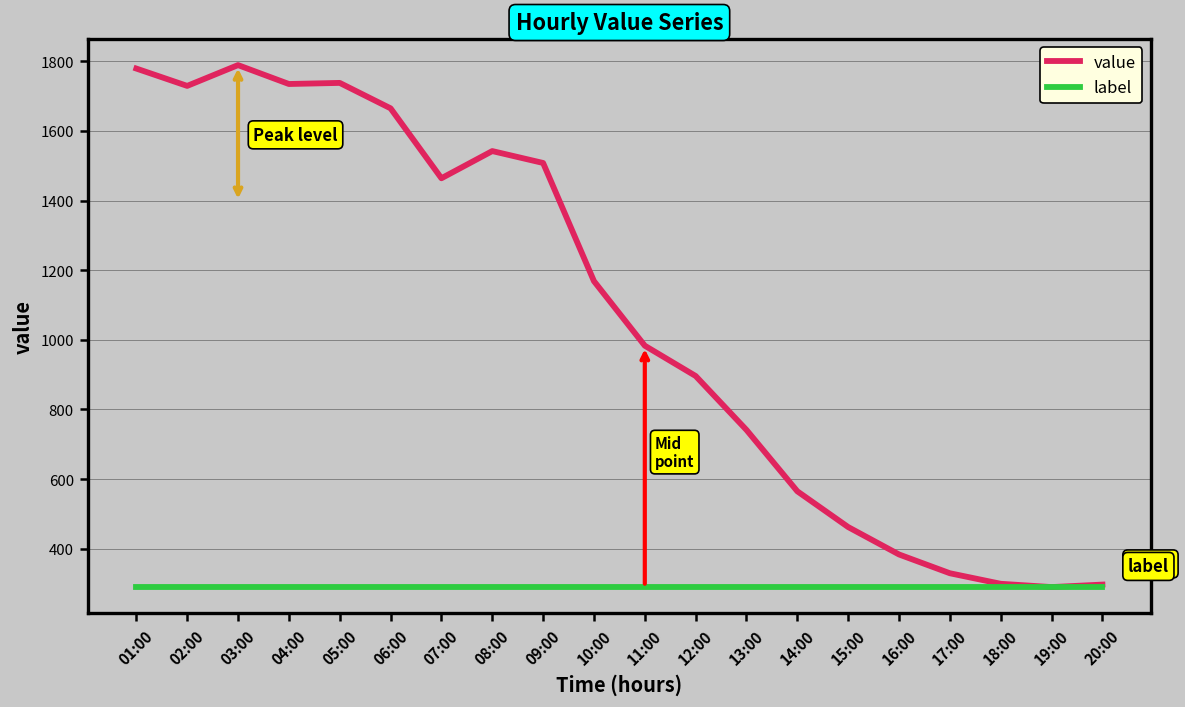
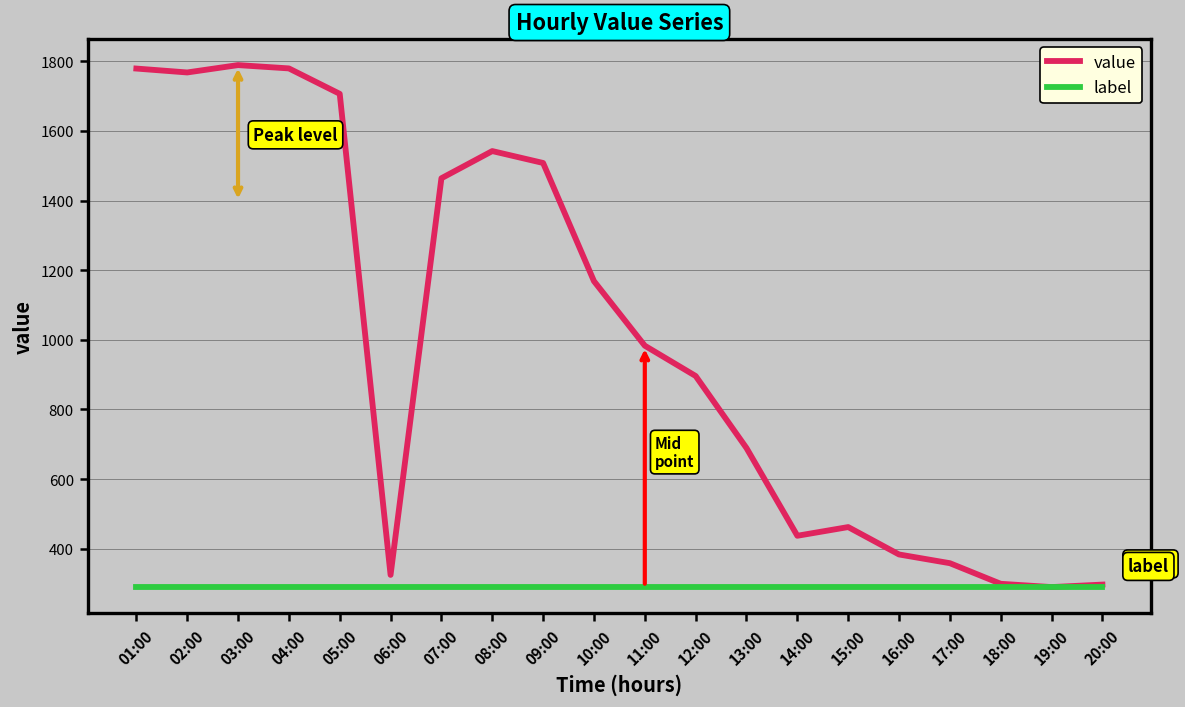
  {
    "value": {
      "01:00": 1780,
-     "02:00": 1730,
+     "02:00": 1770,
      "03:00": 1790,
-     "04:00": 1730,
-     "05:00": 1740,
-     "06:00": 1670,
+     "04:00": 1780,
+     "05:00": 1710,
+     "06:00": 320,
      "07:00": 1460,
      "08:00": 1540,
      "09:00": 1510,
      "10:00": 1170,
      "11:00": 980,
      "12:00": 900,
-     "13:00": 740,
-     "14:00": 570,
+     "13:00": 690,
+     "14:00": 440,
      "15:00": 460,
      "16:00": 380,
-     "17:00": 330,
+     "17:00": 360,
      "18:00": 300
    },
    "label": {
      "01:00": 290,
      "02:00": 290,
      "03:00": 290,
      "04:00": 290,
      "05:00": 290,
      "06:00": 290,
      "07:00": 290,
      "08:00": 290,
      "09:00": 290,
      "10:00": 290,
      "11:00": 290,
      "12:00": 290,
      "13:00": 290,
      "14:00": 290,
      "15:00": 290,
      "16:00": 290,
      "17:00": 290,
      "18:00": 290
    }
  }
